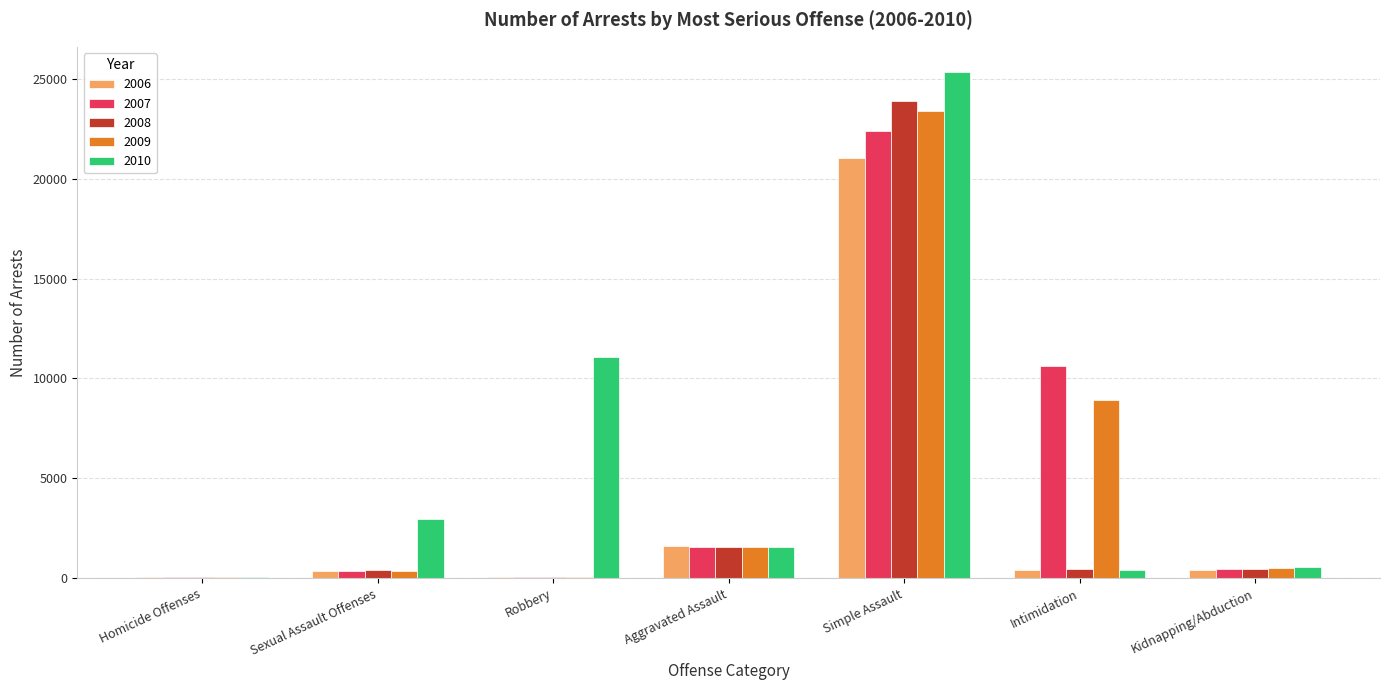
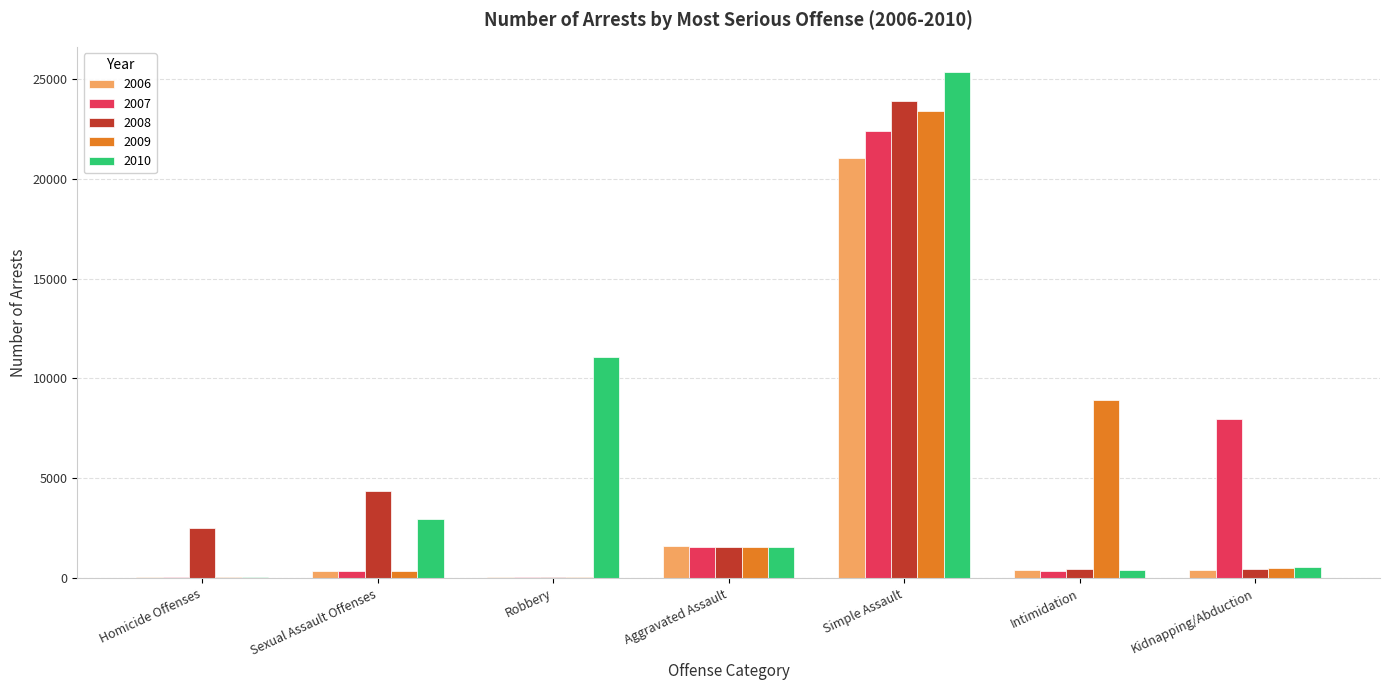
  {
    "2006": {
      "Sexual Assault Offenses": 300,
      "Aggravated Assault": 1600,
      "Simple Assault": 21000,
      "Intimidation": 400,
      "Kidnapping/Abduction": 400
    },
    "2007": {
      "Sexual Assault Offenses": 300,
      "Aggravated Assault": 1500,
      "Simple Assault": 22400,
-     "Intimidation": 10600,
-     "Kidnapping/Abduction": 400
+     "Intimidation": 400,
+     "Kidnapping/Abduction": 8000
    },
    "2008": {
-     "Homicide Offenses": 100,
-     "Sexual Assault Offenses": 400,
+     "Homicide Offenses": 2500,
+     "Sexual Assault Offenses": 4400,
      "Aggravated Assault": 1600,
      "Simple Assault": 23900,
      "Intimidation": 500,
      "Kidnapping/Abduction": 500
    },
    "2009": {
      "Sexual Assault Offenses": 400,
      "Aggravated Assault": 1600,
      "Simple Assault": 23400,
      "Intimidation": 8900,
      "Kidnapping/Abduction": 500
    },
    "2010": {
      "Sexual Assault Offenses": 3000,
      "Robbery": 11100,
      "Aggravated Assault": 1500,
      "Simple Assault": 25300,
      "Intimidation": 400,
      "Kidnapping/Abduction": 600
    }
  }
